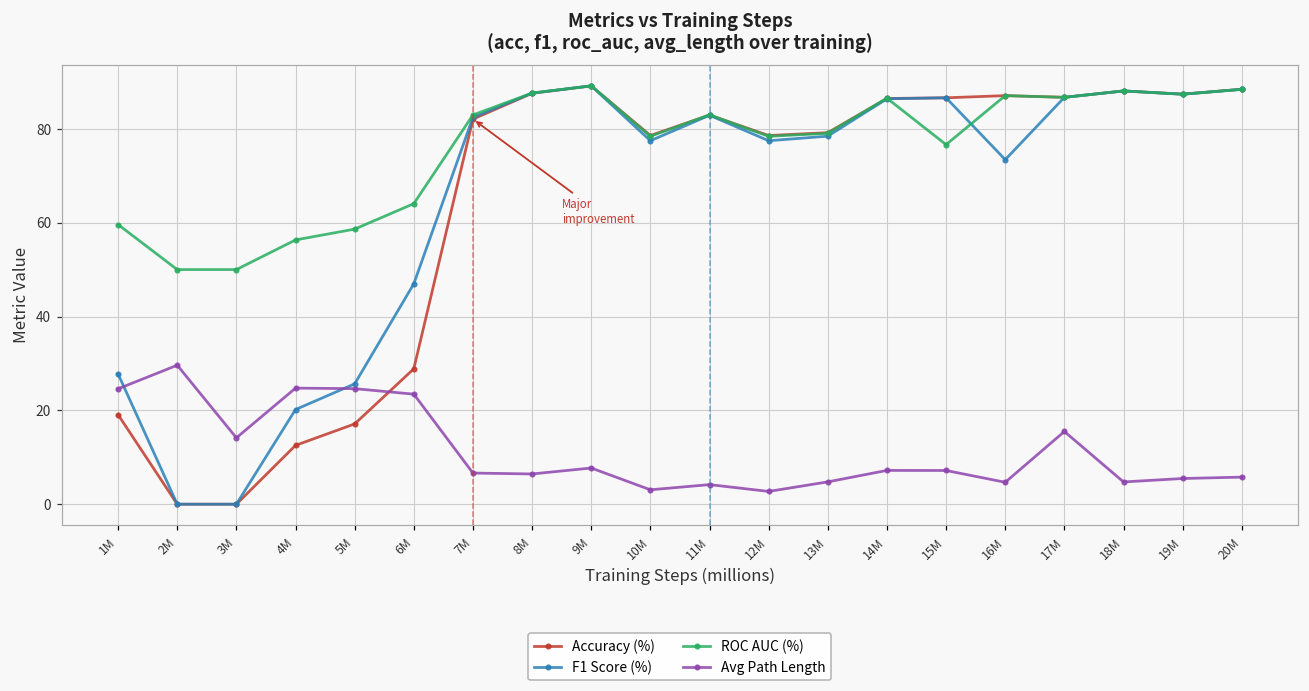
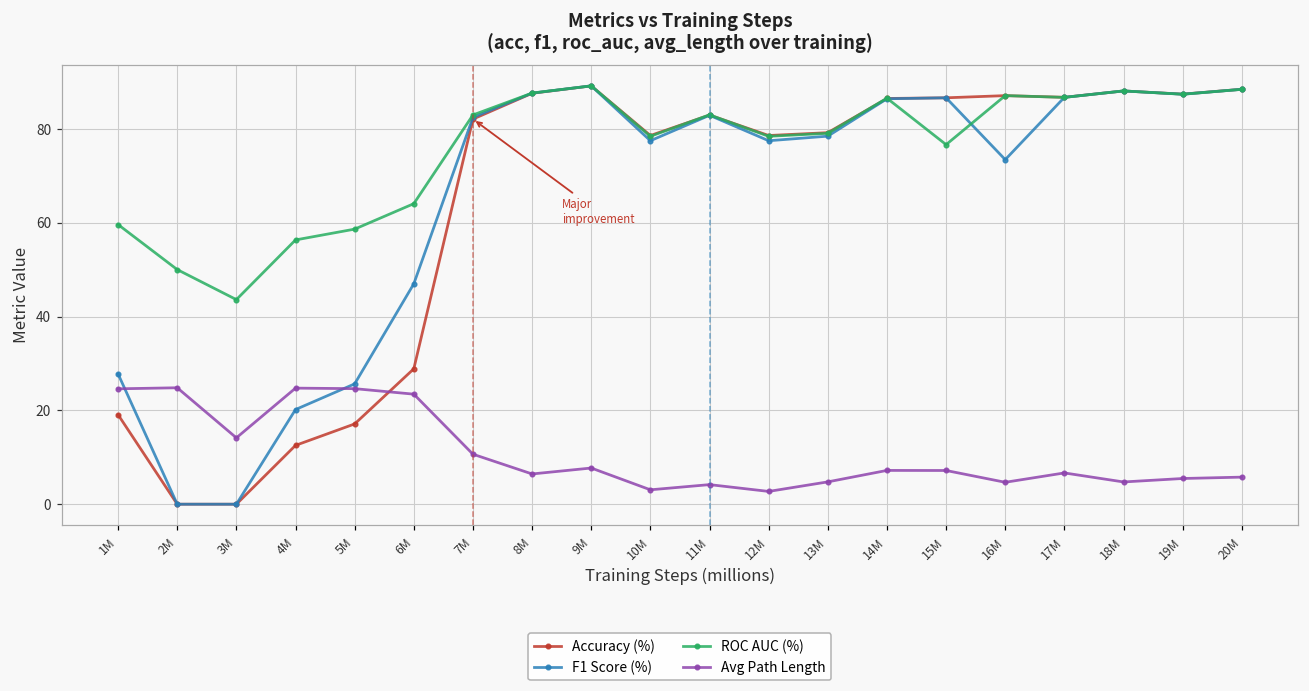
  {
    "Accuracy (%)": {
      "1M": 19,
      "4M": 13,
      "5M": 17,
      "6M": 29
    },
    "F1 Score (%)": {
      "1M": 28,
      "4M": 20,
      "5M": 26,
      "6M": 47,
      "10M": 77,
      "12M": 77,
      "13M": 78,
      "16M": 73
    },
    "ROC AUC (%)": {
      "1M": 60,
      "2M": 50,
-     "3M": 50,
+     "3M": 44,
      "4M": 56,
      "5M": 59,
      "6M": 64,
      "15M": 77
    },
    "Avg Path Length": {
      "1M": 25,
-     "2M": 30,
+     "2M": 25,
      "3M": 14,
      "4M": 25,
      "5M": 25,
      "6M": 23,
-     "7M": 7,
+     "7M": 11,
      "8M": 6,
      "9M": 8,
      "10M": 3,
      "11M": 4,
      "12M": 3,
      "13M": 5,
      "14M": 7,
      "15M": 7,
      "16M": 5,
-     "17M": 15,
+     "17M": 7,
      "18M": 5,
      "19M": 5,
      "20M": 6
    }
  }
